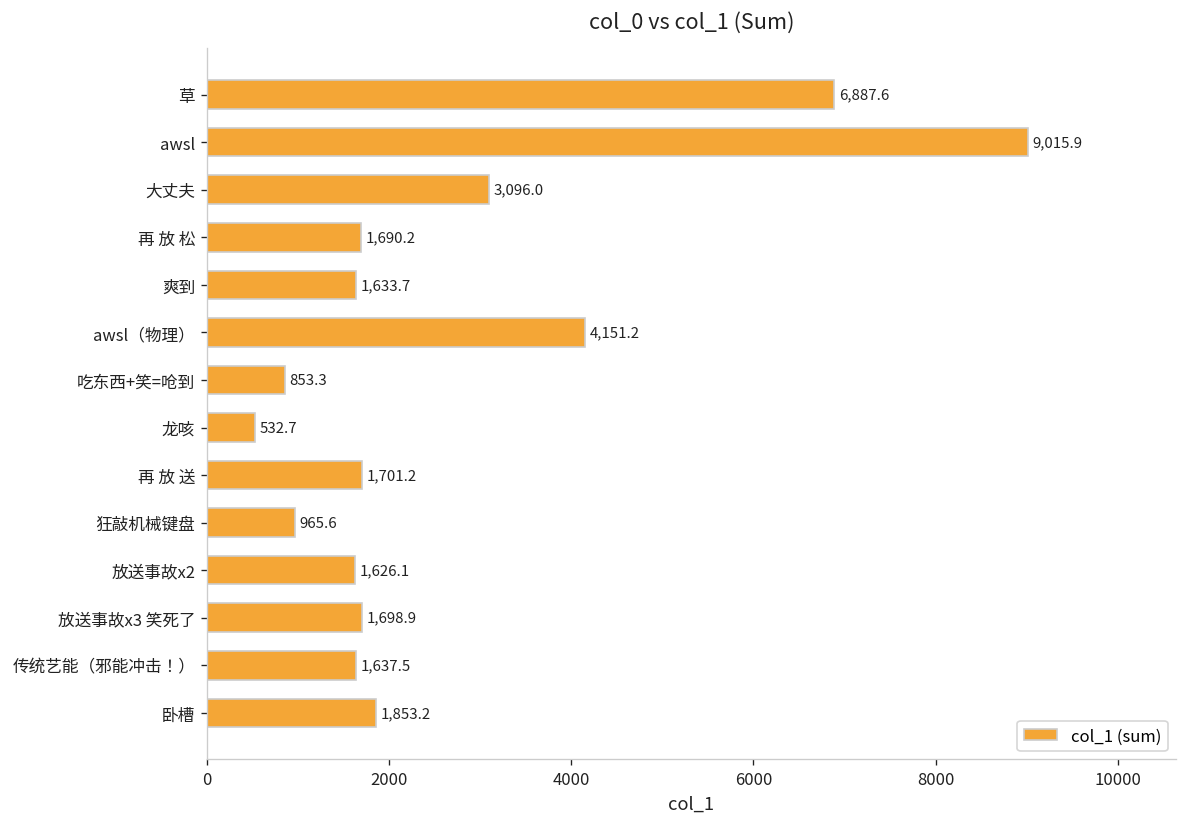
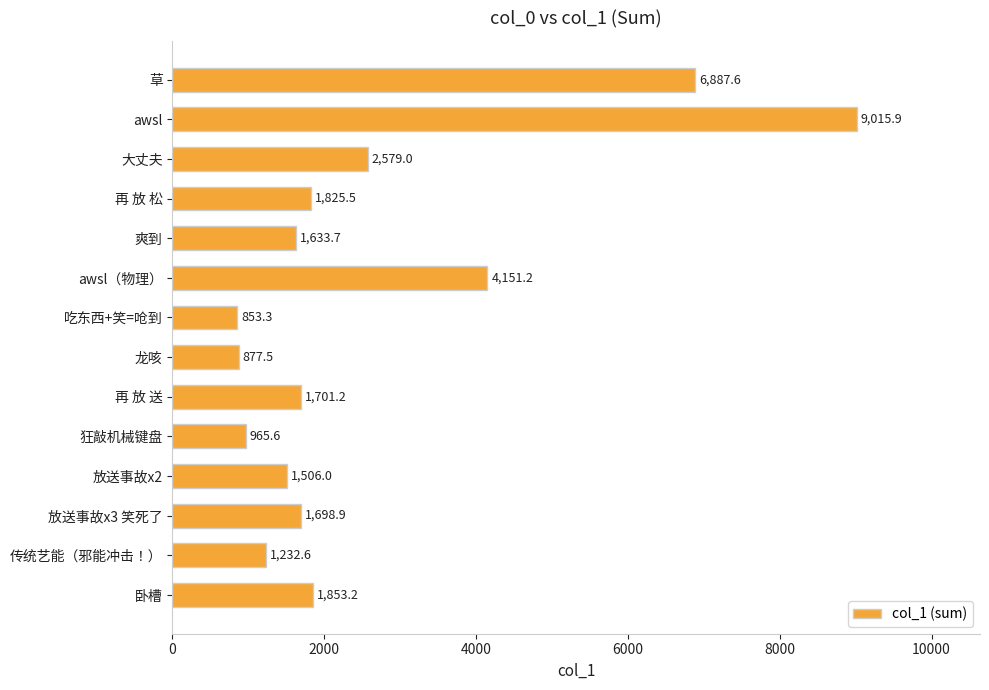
  {
    "草": "6,887.6",
    "awsl": "9,015.9",
-   "大丈夫": "3,096.0",
-   "再 放 松": "1,690.2",
+   "大丈夫": "2,579.0",
+   "再 放 松": "1,825.5",
    "爽到": "1,633.7",
    "awsl（物理）": "4,151.2",
    "吃东西+笑=呛到": "853.3",
-   "龙咳": "532.7",
+   "龙咳": "877.5",
    "再 放 送": "1,701.2",
    "狂敲机械键盘": "965.6",
-   "放送事故x2": "1,626.1",
+   "放送事故x2": "1,506.0",
    "放送事故x3 笑死了": "1,698.9",
-   "传统艺能（邪能冲击！）": "1,637.5",
+   "传统艺能（邪能冲击！）": "1,232.6",
    "卧槽": "1,853.2"
  }
